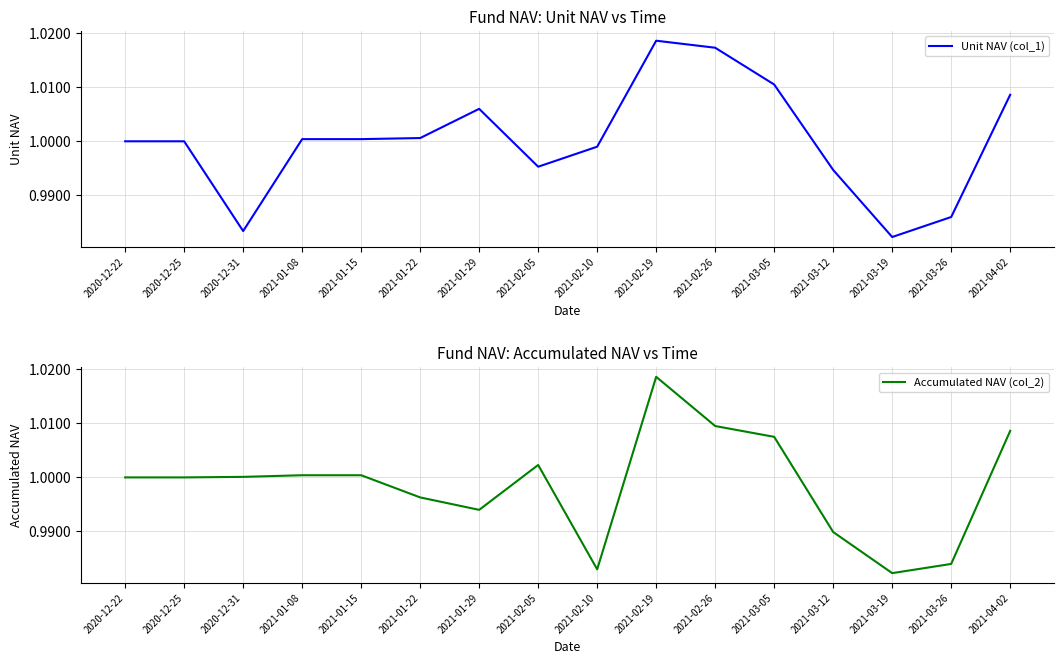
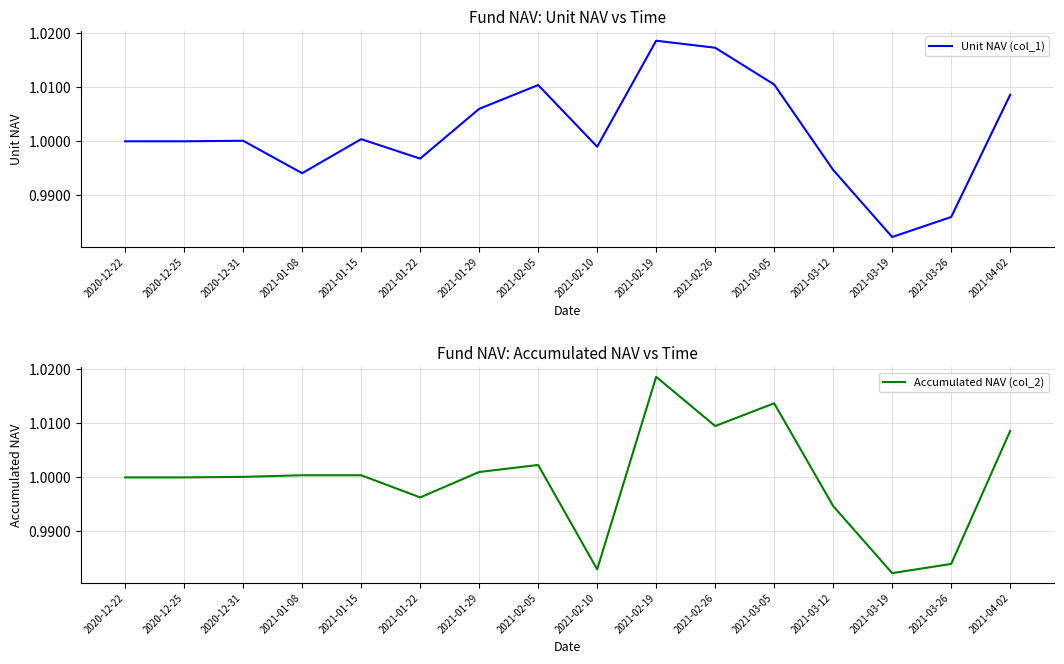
  {
    "Fund NAV: Unit NAV vs Time": {
      "2020-12-22": 1.000,
      "2020-12-25": 1.000,
-     "2020-12-31": 0.983,
-     "2021-01-08": 1.000,
+     "2020-12-31": 1.000,
+     "2021-01-08": 0.994,
      "2021-01-15": 1.000,
-     "2021-01-22": 1.001,
+     "2021-01-22": 0.997,
      "2021-01-29": 1.006,
-     "2021-02-05": 0.995,
+     "2021-02-05": 1.010,
      "2021-02-10": 0.999,
      "2021-02-19": 1.019,
      "2021-02-26": 1.017,
      "2021-03-05": 1.011,
      "2021-03-12": 0.995,
      "2021-03-19": 0.982,
      "2021-03-26": 0.986,
      "2021-04-02": 1.009
    },
    "Fund NAV: Accumulated NAV vs Time": {
      "2020-12-22": 1.000,
      "2020-12-25": 1.000,
      "2020-12-31": 1.000,
      "2021-01-08": 1.000,
      "2021-01-15": 1.000,
      "2021-01-22": 0.996,
-     "2021-01-29": 0.994,
+     "2021-01-29": 1.001,
      "2021-02-05": 1.002,
      "2021-02-10": 0.983,
      "2021-02-19": 1.019,
      "2021-02-26": 1.010,
-     "2021-03-05": 1.008,
-     "2021-03-12": 0.990,
+     "2021-03-05": 1.014,
+     "2021-03-12": 0.995,
      "2021-03-19": 0.982,
      "2021-03-26": 0.984,
      "2021-04-02": 1.009
    }
  }
